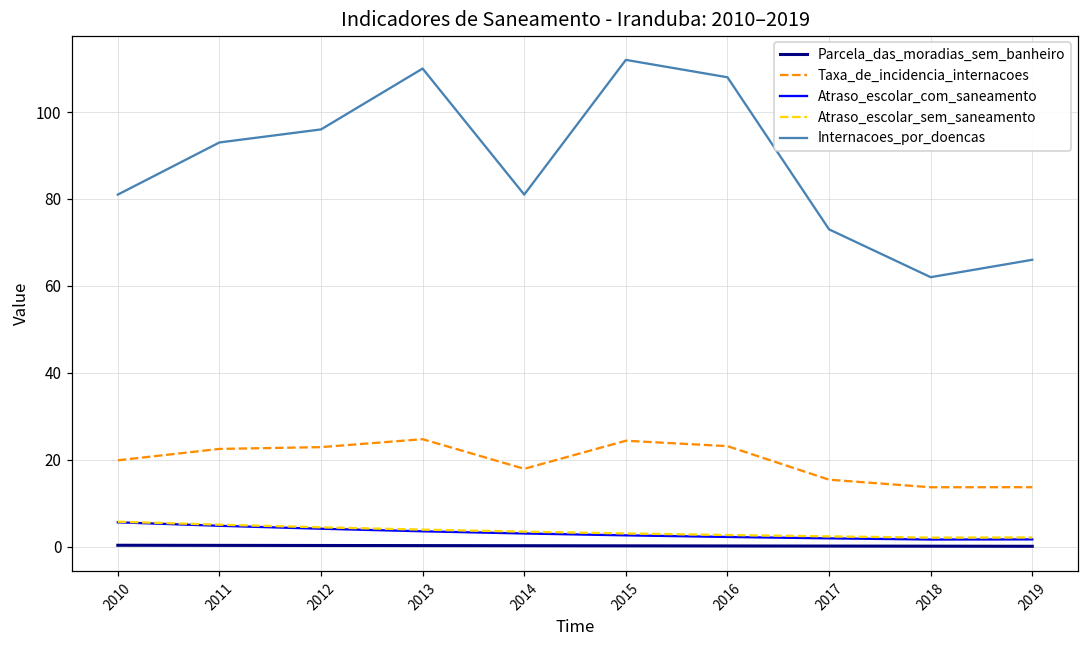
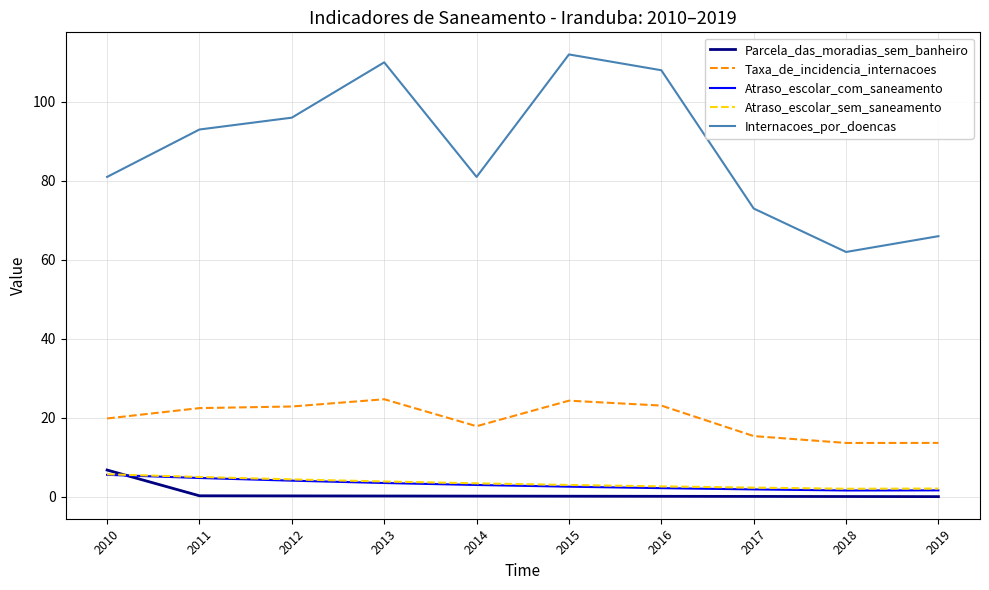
  {
    "Parcela_das_moradias_sem_banheiro": {
-     "2010": 0,
+     "2010": 7,
      "2011": 0,
      "2012": 0,
      "2013": 0,
      "2014": 0,
      "2015": 0,
      "2016": 0,
      "2017": 0,
      "2018": 0,
      "2019": 0
    },
    "Taxa_de_incidencia_internacoes": {
      "2010": 20,
      "2011": 22,
      "2012": 23,
      "2013": 25,
      "2014": 18,
      "2015": 24,
      "2016": 23,
      "2017": 15,
      "2018": 14,
      "2019": 14
    },
    "Internacoes_por_doencas": {
      "2010": 81,
      "2011": 93,
      "2012": 96,
      "2013": 110,
      "2014": 81,
      "2015": 112,
      "2016": 108,
      "2017": 73,
      "2018": 62,
      "2019": 66
    }
  }
